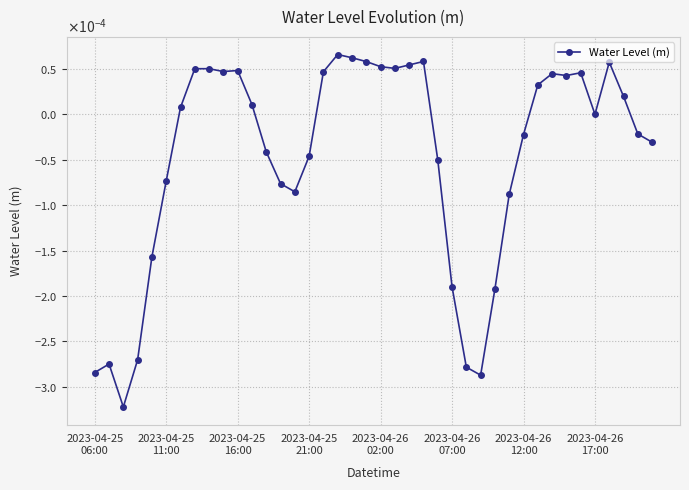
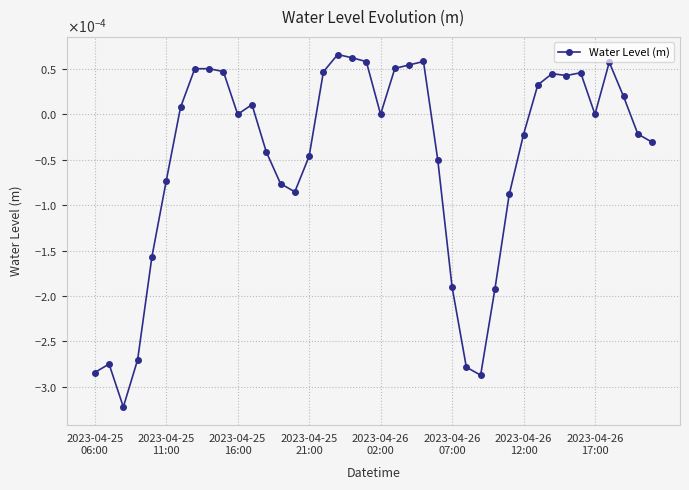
  {
    "2023-04-25 06:00": -0.00028,
    "2023-04-25 11:00": -0.00007,
-   "2023-04-25 16:00": 0.00005,
+   "2023-04-25 16:00": 0.00000,
    "2023-04-25 21:00": -0.00005,
-   "2023-04-26 02:00": 0.0001,
+   "2023-04-26 02:00": 0.0000,
    "2023-04-26 07:00": -0.00019,
    "2023-04-26 12:00": -0.00002,
    "2023-04-26 17:00": 0.00000
  }
